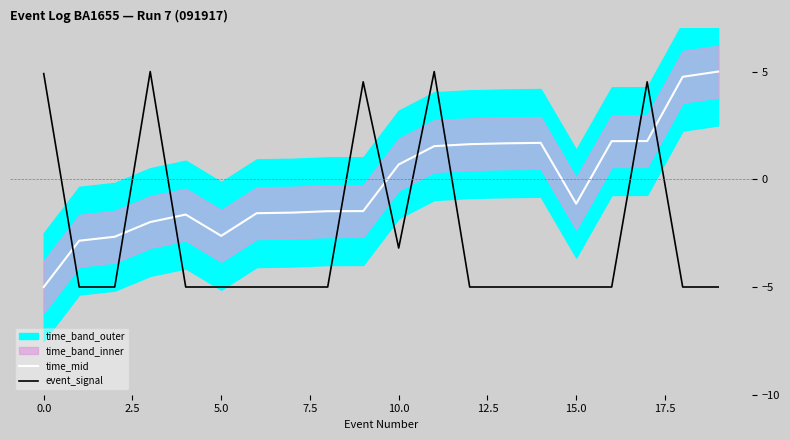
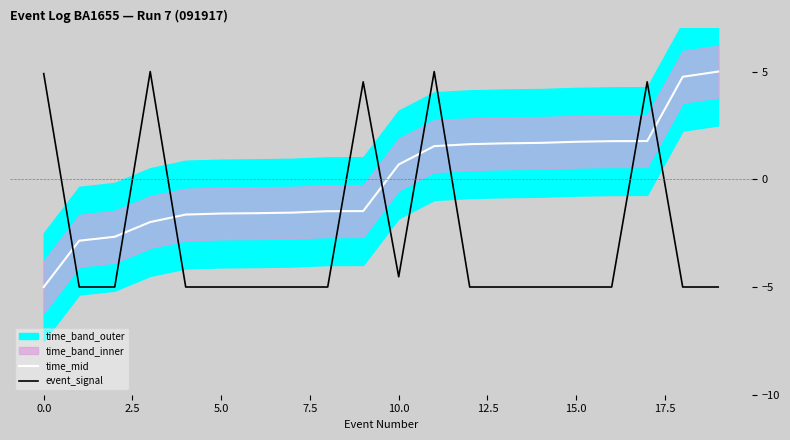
  {
    "time_mid": {
      "0.0": -5.0,
-     "5.0": -2.6,
+     "5.0": -1.6,
      "10.0": 0.7,
-     "15.0": -1.1
+     "15.0": 1.7
    },
    "event_signal": {
      "0.0": 4.9,
      "5.0": -5.0,
-     "10.0": -3.2,
+     "10.0": -4.5,
      "15.0": -5.0
    }
  }
